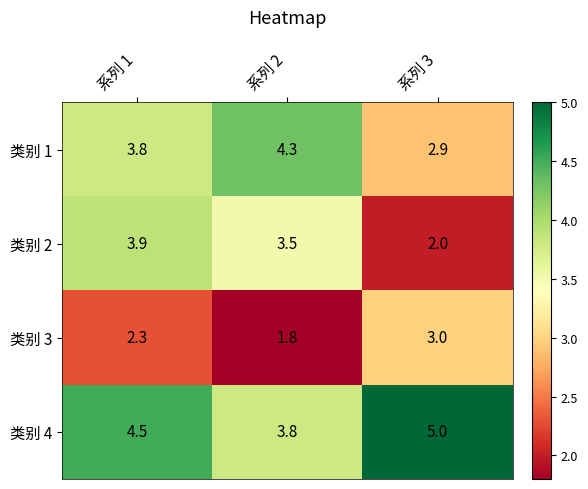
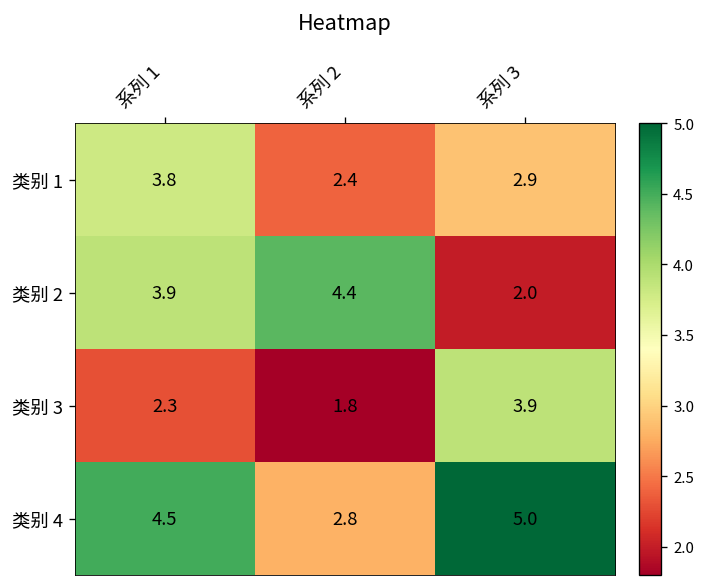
  {
    "类别 1": {
      "系列 1": 3.8,
-     "系列 2": 4.3,
+     "系列 2": 2.4,
      "系列 3": 2.9
    },
    "类别 2": {
      "系列 1": 3.9,
-     "系列 2": 3.5,
+     "系列 2": 4.4,
      "系列 3": 2.0
    },
    "类别 3": {
      "系列 1": 2.3,
      "系列 2": 1.8,
-     "系列 3": 3.0
+     "系列 3": 3.9
    },
    "类别 4": {
      "系列 1": 4.5,
-     "系列 2": 3.8,
+     "系列 2": 2.8,
      "系列 3": 5.0
    }
  }
